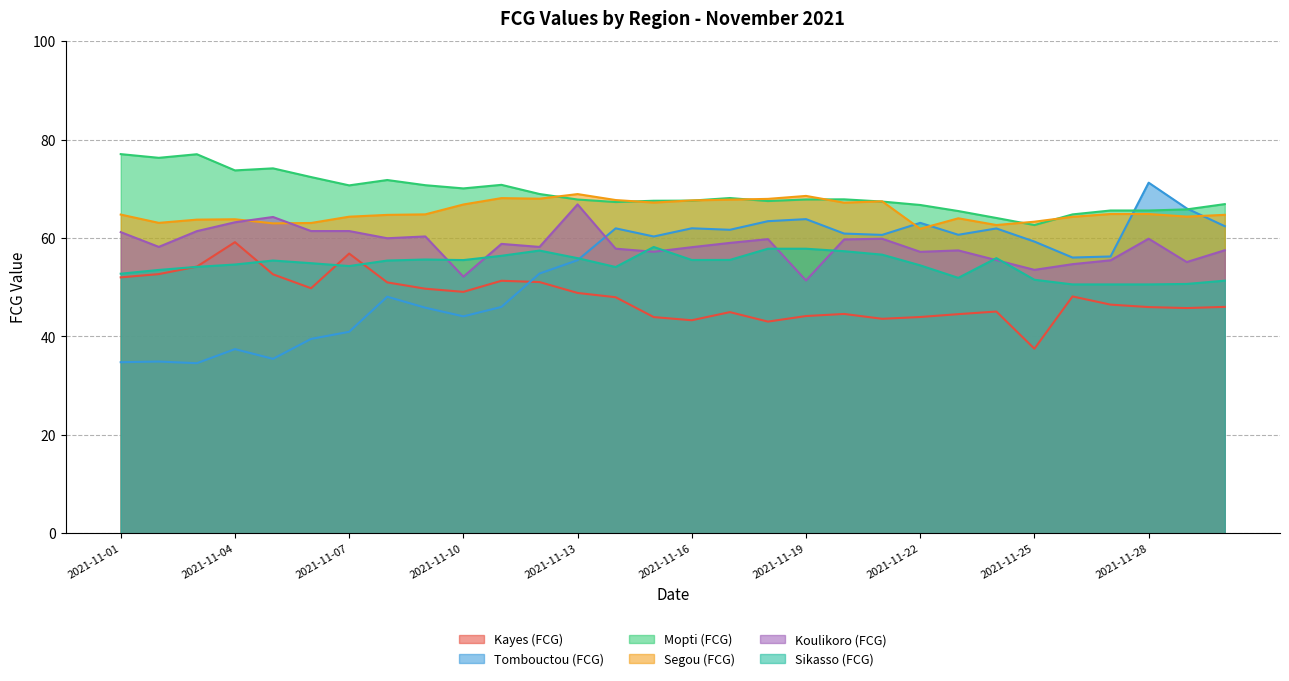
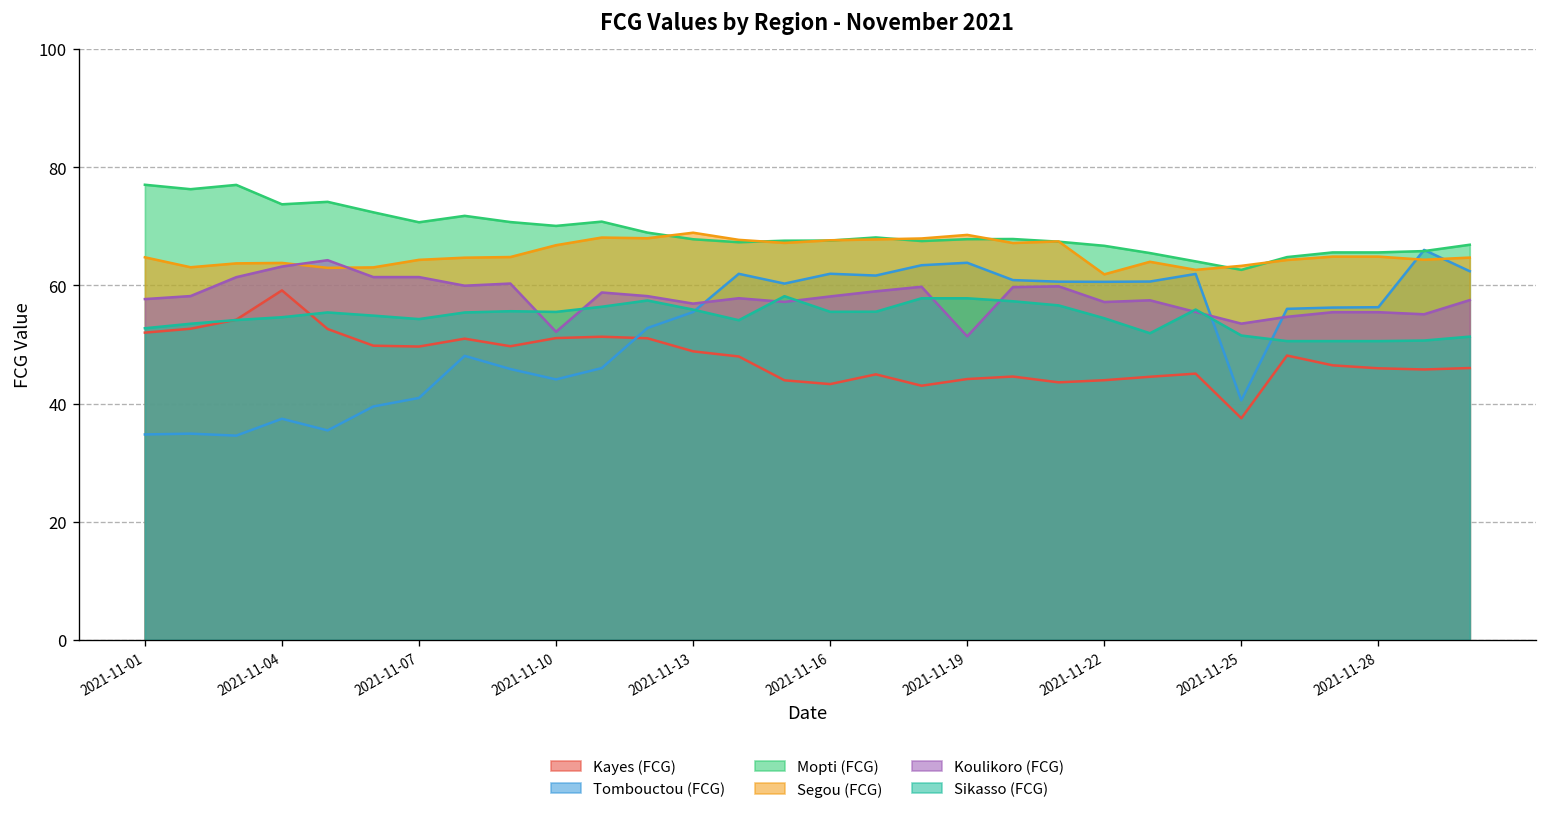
  {
    "Kayes (FCG)": {
      "2021-11-01": 52,
      "2021-11-04": 59,
-     "2021-11-07": 57,
-     "2021-11-10": 49,
+     "2021-11-07": 50,
+     "2021-11-10": 51,
      "2021-11-13": 49,
      "2021-11-16": 43,
      "2021-11-19": 44,
      "2021-11-22": 44,
      "2021-11-25": 38,
      "2021-11-28": 46
    },
    "Tombouctou (FCG)": {
      "2021-11-01": 35,
      "2021-11-04": 37,
      "2021-11-07": 41,
      "2021-11-10": 44,
      "2021-11-16": 62,
      "2021-11-19": 64,
-     "2021-11-22": 63,
-     "2021-11-25": 59,
-     "2021-11-28": 71
+     "2021-11-22": 61,
+     "2021-11-25": 41,
+     "2021-11-28": 56
    },
    "Segou (FCG)": {
      "2021-11-01": 65,
      "2021-11-04": 64,
      "2021-11-07": 64,
      "2021-11-10": 67,
      "2021-11-13": 69,
      "2021-11-19": 69,
      "2021-11-22": 62,
      "2021-11-25": 63,
      "2021-11-28": 65
    },
    "Koulikoro (FCG)": {
-     "2021-11-01": 61,
+     "2021-11-01": 58,
      "2021-11-04": 63,
      "2021-11-07": 61,
      "2021-11-10": 52,
-     "2021-11-13": 67,
+     "2021-11-13": 57,
      "2021-11-16": 58,
      "2021-11-19": 51,
      "2021-11-22": 57,
      "2021-11-25": 54,
-     "2021-11-28": 60
+     "2021-11-28": 55
    }
  }
